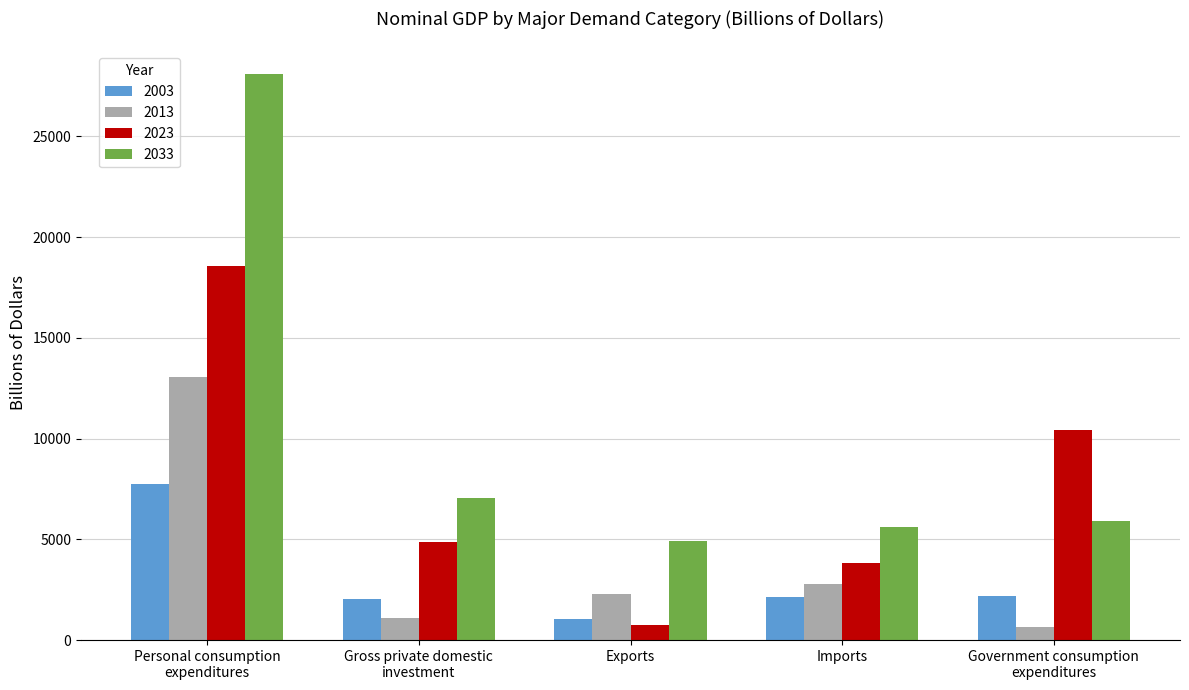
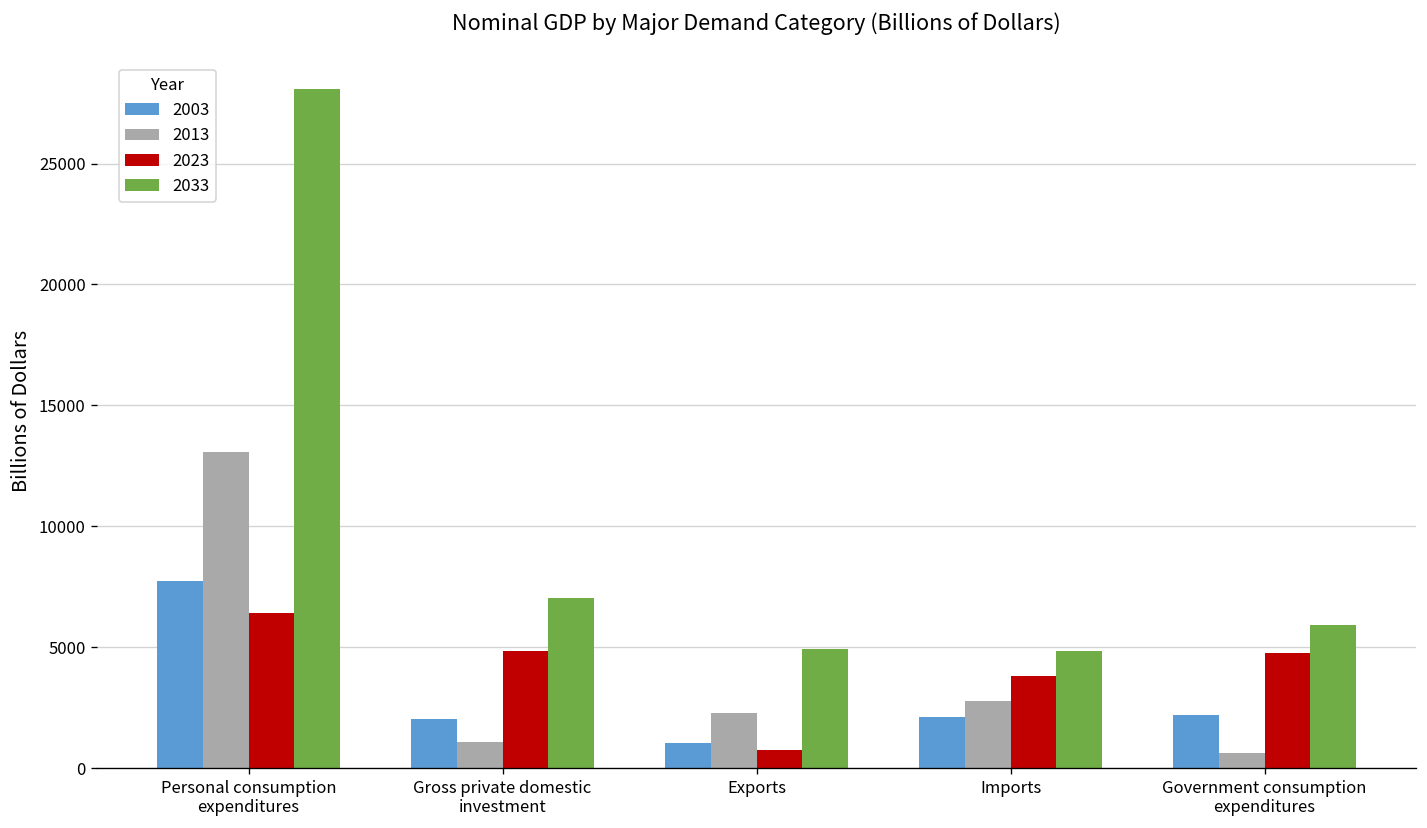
  {
    "2003": {
      "Personal consumption expenditures": 7700,
      "Gross private domestic investment": 2000,
      "Exports": 1000,
      "Imports": 2100,
      "Government consumption expenditures": 2200
    },
    "2013": {
      "Personal consumption expenditures": 13100,
      "Gross private domestic investment": 1100,
      "Exports": 2300,
      "Imports": 2800,
      "Government consumption expenditures": 600
    },
    "2023": {
-     "Personal consumption expenditures": 18600,
+     "Personal consumption expenditures": 6400,
      "Gross private domestic investment": 4800,
      "Exports": 800,
      "Imports": 3800,
-     "Government consumption expenditures": 10400
+     "Government consumption expenditures": 4700
    },
    "2033": {
      "Personal consumption expenditures": 28100,
      "Gross private domestic investment": 7000,
      "Exports": 4900,
-     "Imports": 5600,
+     "Imports": 4800,
      "Government consumption expenditures": 5900
    }
  }
